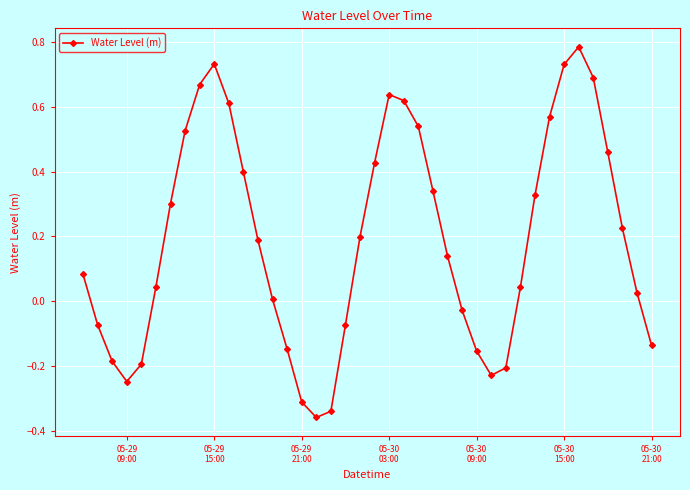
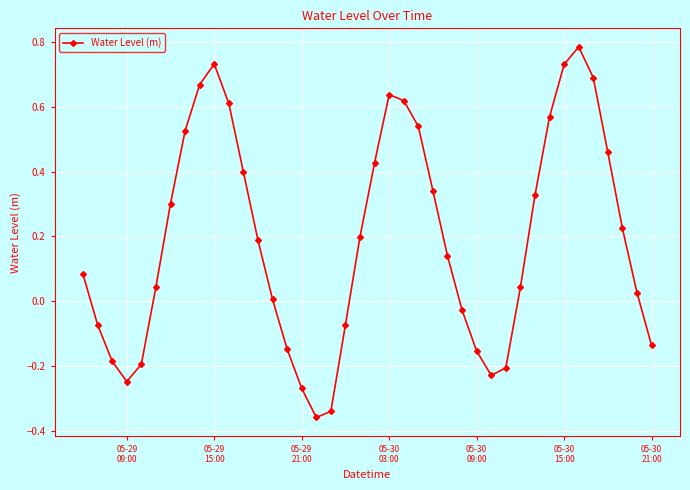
  {
    "05-29 09:00": -0.25,
    "05-29 15:00": 0.73,
-   "05-29 21:00": -0.31,
+   "05-29 21:00": -0.27,
    "05-30 03:00": 0.64,
    "05-30 09:00": -0.15,
    "05-30 15:00": 0.73,
    "05-30 21:00": -0.14
  }
